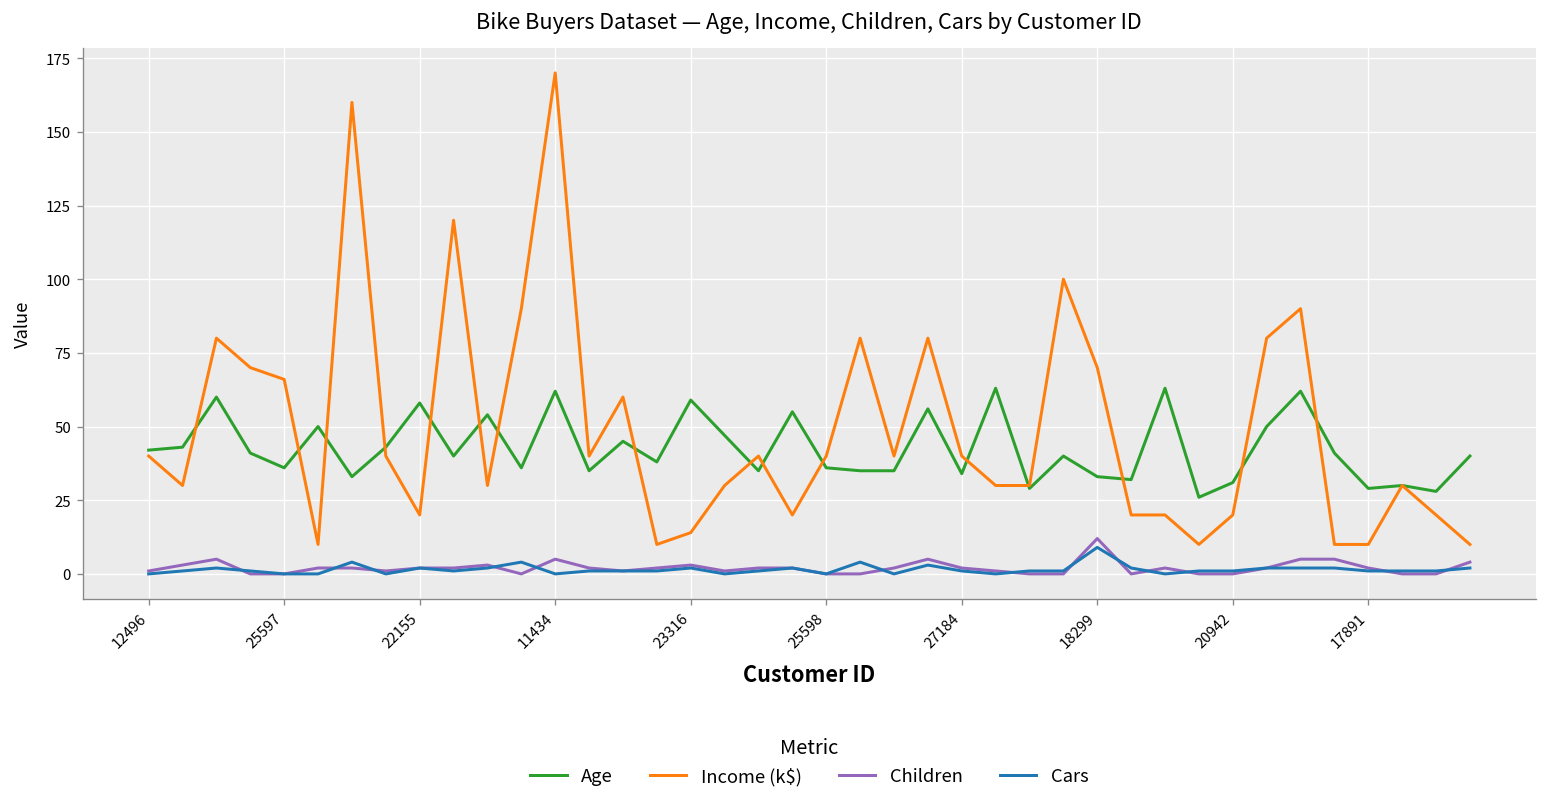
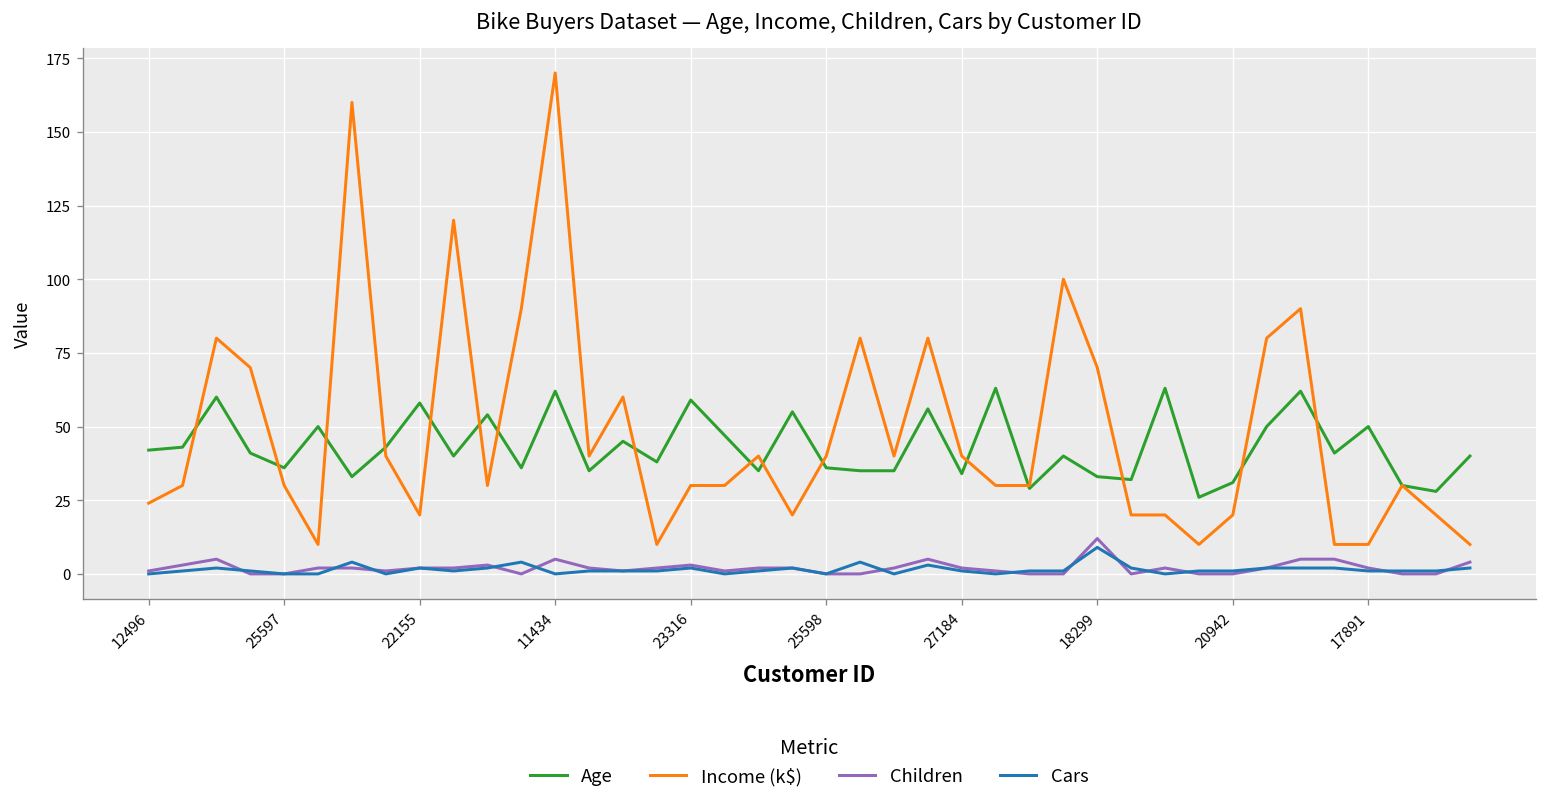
  {
    "Age": {
      "12496": 42,
      "25597": 36,
      "22155": 58,
      "11434": 62,
      "23316": 59,
      "25598": 36,
      "27184": 34,
      "18299": 33,
      "20942": 31,
-     "17891": 29
+     "17891": 50
    },
    "Income (k$)": {
-     "12496": 40,
-     "25597": 66,
+     "12496": 24,
+     "25597": 30,
      "22155": 20,
      "11434": 170,
-     "23316": 14,
+     "23316": 30,
      "25598": 40,
      "27184": 40,
      "18299": 70,
      "20942": 20,
      "17891": 10
    },
    "Children": {
      "11434": 5,
      "18299": 12
    },
    "Cars": {
      "11434": 0,
      "18299": 9
    }
  }
